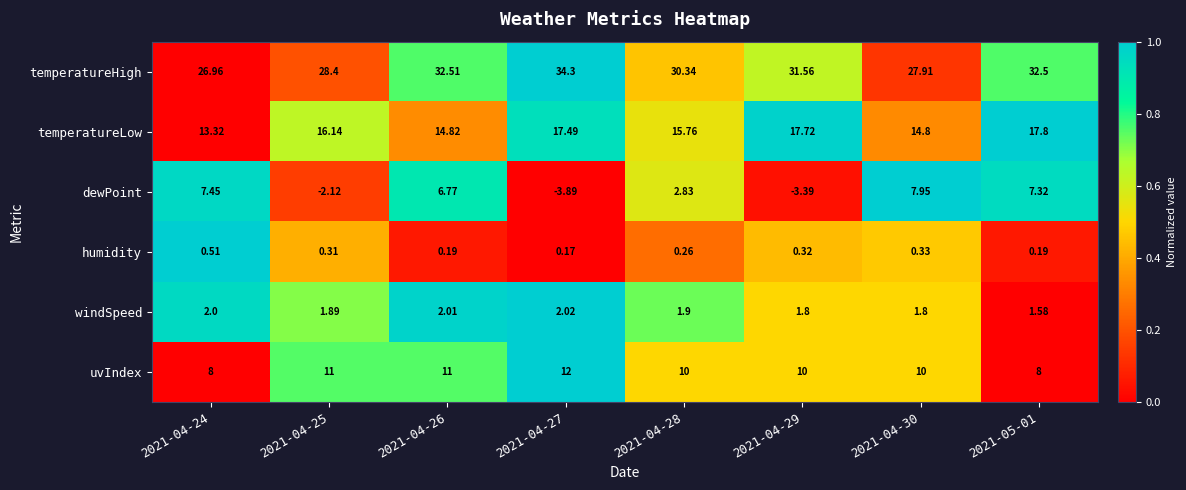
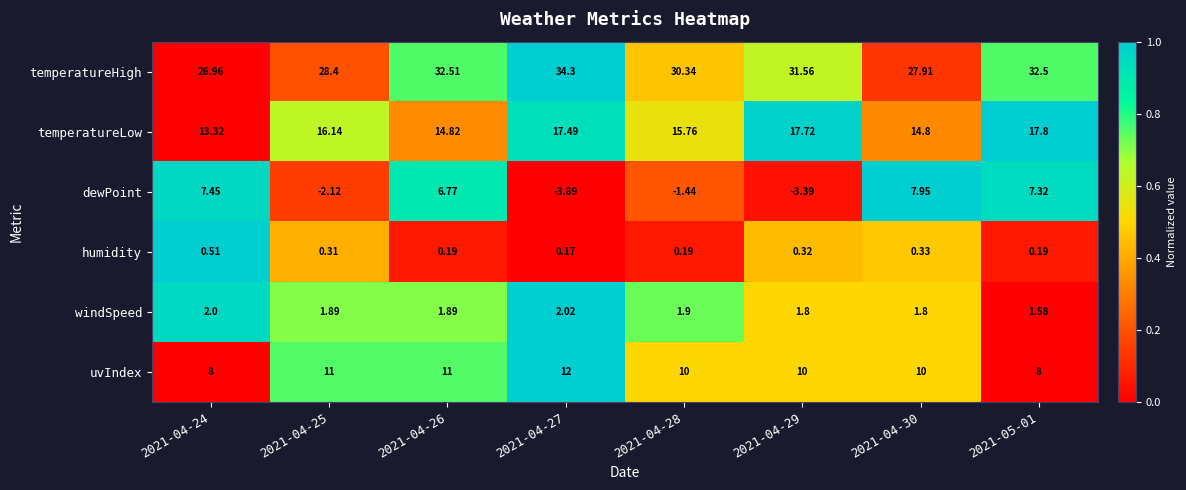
  {
    "temperatureHigh": {
      "2021-04-24": 26.96,
      "2021-04-25": 28.4,
      "2021-04-26": 32.51,
      "2021-04-27": 34.3,
      "2021-04-28": 30.34,
      "2021-04-29": 31.56,
      "2021-04-30": 27.91,
      "2021-05-01": 32.5
    },
    "temperatureLow": {
      "2021-04-24": 13.32,
      "2021-04-25": 16.14,
      "2021-04-26": 14.82,
      "2021-04-27": 17.49,
      "2021-04-28": 15.76,
      "2021-04-29": 17.72,
      "2021-04-30": 14.8,
      "2021-05-01": 17.8
    },
    "dewPoint": {
      "2021-04-24": 7.45,
      "2021-04-25": -2.12,
      "2021-04-26": 6.77,
      "2021-04-27": -3.89,
-     "2021-04-28": 2.83,
+     "2021-04-28": -1.44,
      "2021-04-29": -3.39,
      "2021-04-30": 7.95,
      "2021-05-01": 7.32
    },
    "humidity": {
      "2021-04-24": 0.51,
      "2021-04-25": 0.31,
      "2021-04-26": 0.19,
      "2021-04-27": 0.17,
-     "2021-04-28": 0.26,
+     "2021-04-28": 0.19,
      "2021-04-29": 0.32,
      "2021-04-30": 0.33,
      "2021-05-01": 0.19
    },
    "windSpeed": {
      "2021-04-24": 2.0,
      "2021-04-25": 1.89,
-     "2021-04-26": 2.01,
+     "2021-04-26": 1.89,
      "2021-04-27": 2.02,
      "2021-04-28": 1.9,
      "2021-04-29": 1.8,
      "2021-04-30": 1.8,
      "2021-05-01": 1.58
    },
    "uvIndex": {
      "2021-04-24": 8,
      "2021-04-25": 11,
      "2021-04-26": 11,
      "2021-04-27": 12,
      "2021-04-28": 10,
      "2021-04-29": 10,
      "2021-04-30": 10,
      "2021-05-01": 8
    }
  }
